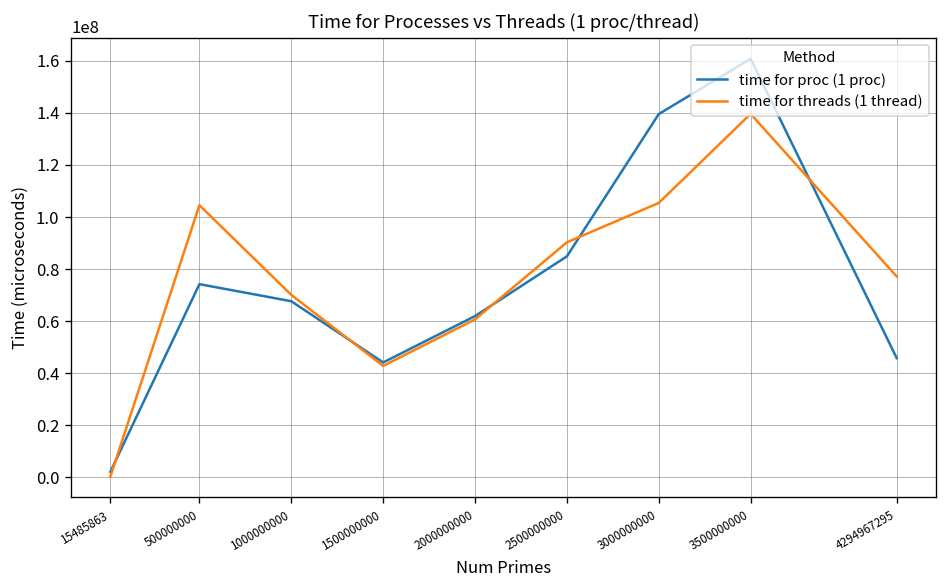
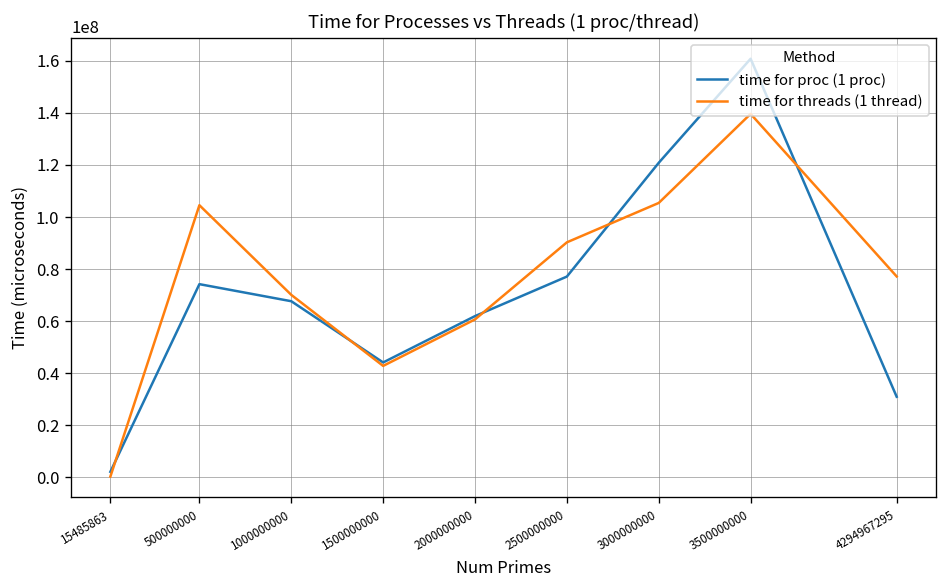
  {
    "time for proc (1 proc)": {
      "15485863": 2000000,
      "500000000": 74000000,
      "1000000000": 68000000,
      "1500000000": 44000000,
      "2000000000": 62000000,
-     "2500000000": 85000000,
-     "3000000000": 140000000,
-     "4294967295": 46000000
+     "2500000000": 77000000,
+     "3000000000": 121000000,
+     "4294967295": 31000000
    },
    "time for threads (1 thread)": {
      "15485863": 0,
      "500000000": 105000000,
      "1000000000": 70000000,
      "1500000000": 43000000,
      "2000000000": 61000000,
      "2500000000": 90000000,
      "3000000000": 105000000,
      "4294967295": 77000000
    }
  }
